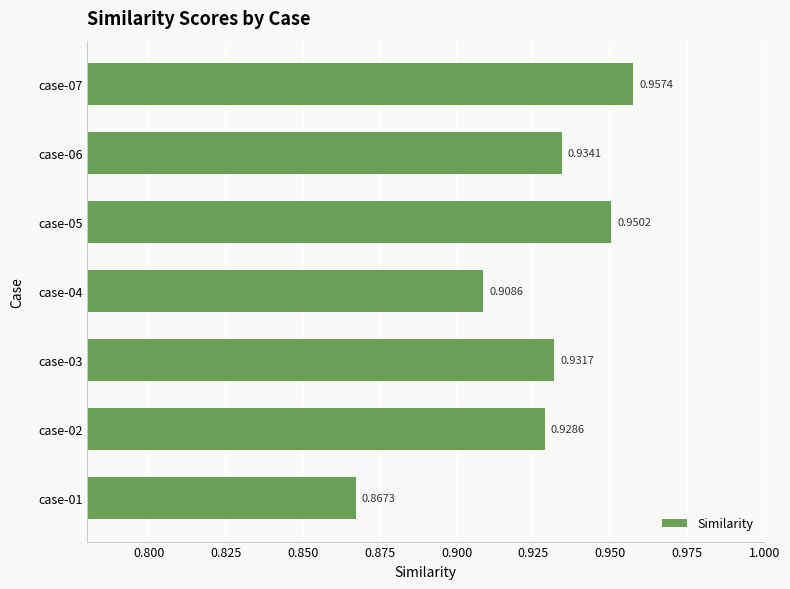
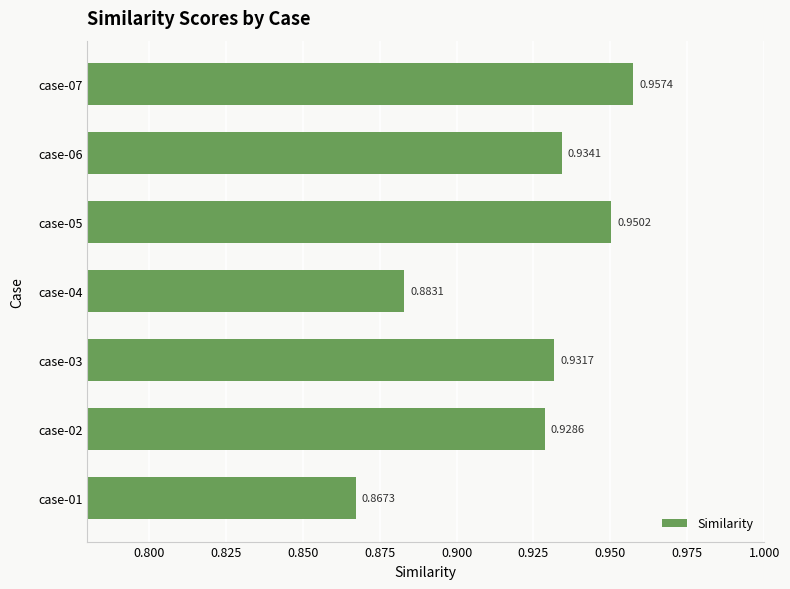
  {
    "case-07": 0.9574,
    "case-06": 0.9341,
    "case-05": 0.9502,
-   "case-04": 0.9086,
+   "case-04": 0.8831,
    "case-03": 0.9317,
    "case-02": 0.9286,
    "case-01": 0.8673
  }
